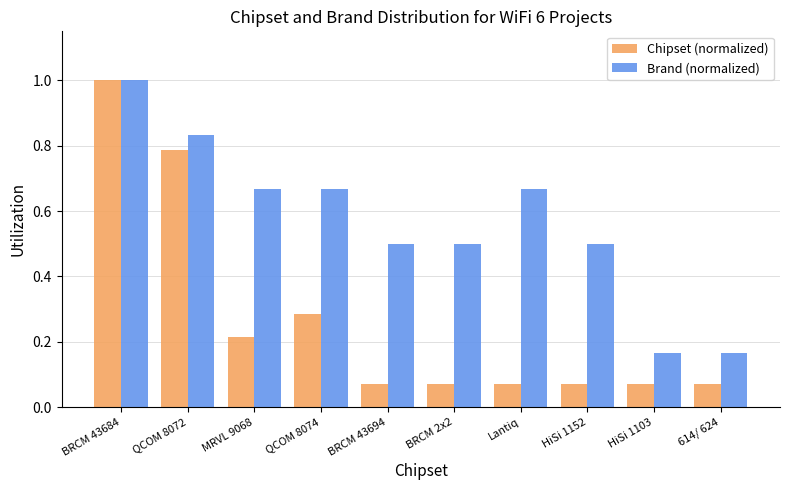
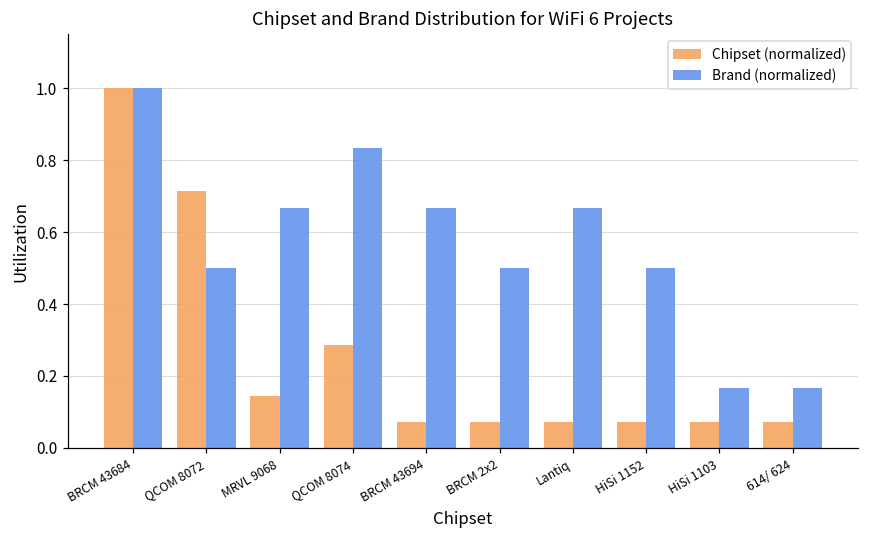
  {
    "Chipset (normalized)": {
      "BRCM 43684": 1.00,
-     "QCOM 8072": 0.79,
-     "MRVL 9068": 0.21,
+     "QCOM 8072": 0.71,
+     "MRVL 9068": 0.14,
      "QCOM 8074": 0.29,
      "BRCM 43694": 0.07,
      "BRCM 2x2": 0.07,
      "Lantiq": 0.07,
      "HiSi 1152": 0.07,
      "HiSi 1103": 0.07,
      "614/ 624": 0.07
    },
    "Brand (normalized)": {
      "BRCM 43684": 1.00,
-     "QCOM 8072": 0.83,
+     "QCOM 8072": 0.50,
      "MRVL 9068": 0.67,
-     "QCOM 8074": 0.67,
-     "BRCM 43694": 0.50,
+     "QCOM 8074": 0.83,
+     "BRCM 43694": 0.67,
      "BRCM 2x2": 0.50,
      "Lantiq": 0.67,
      "HiSi 1152": 0.50,
      "HiSi 1103": 0.17,
      "614/ 624": 0.17
    }
  }
